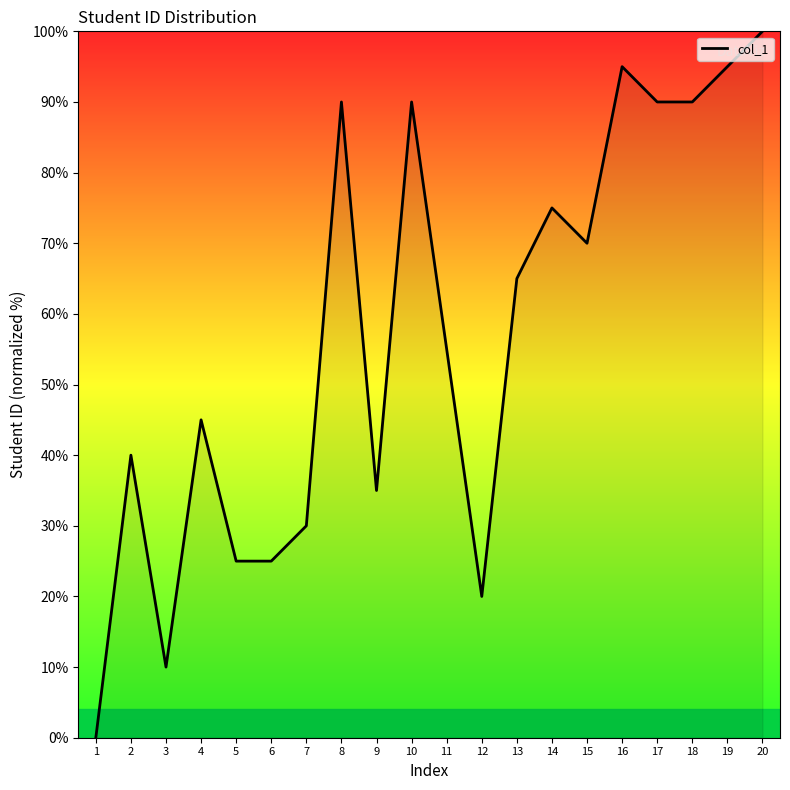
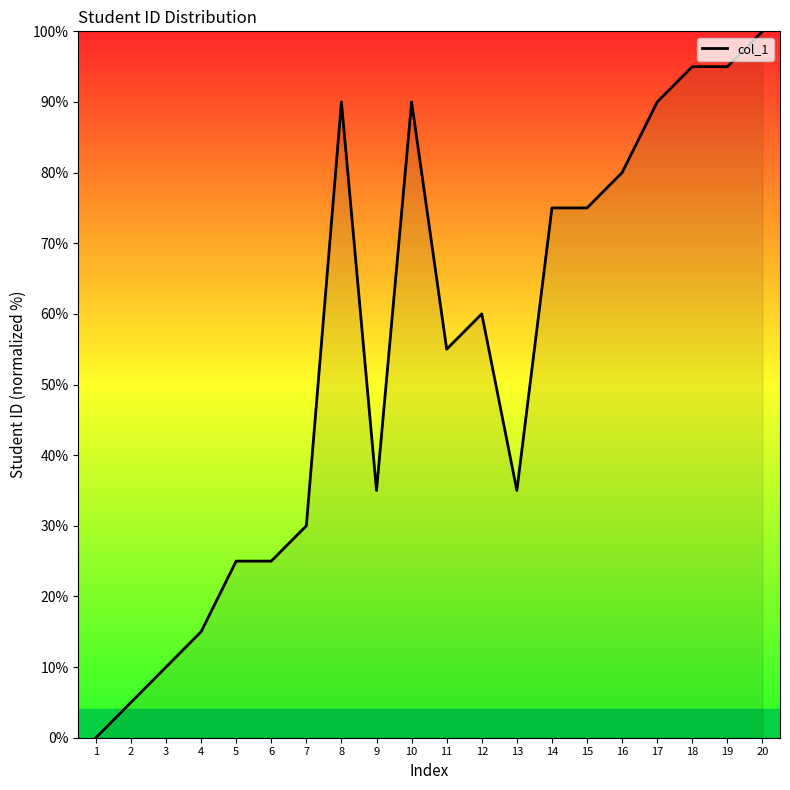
  {
-   "2": "40%",
+   "2": "5%",
    "3": "10%",
-   "4": "45%",
+   "4": "15%",
    "5": "25%",
    "6": "25%",
    "7": "30%",
    "8": "90%",
    "9": "35%",
    "10": "90%",
    "11": "55%",
-   "12": "20%",
-   "13": "65%",
+   "12": "60%",
+   "13": "35%",
    "14": "75%",
-   "15": "70%",
-   "16": "95%",
+   "15": "75%",
+   "16": "80%",
    "17": "90%",
-   "18": "90%",
+   "18": "95%",
    "19": "95%",
    "20": "100%"
  }
